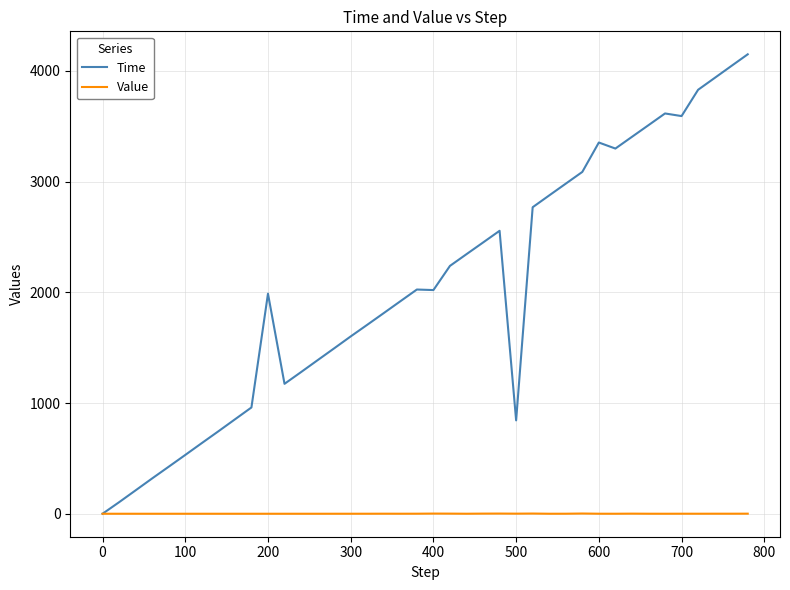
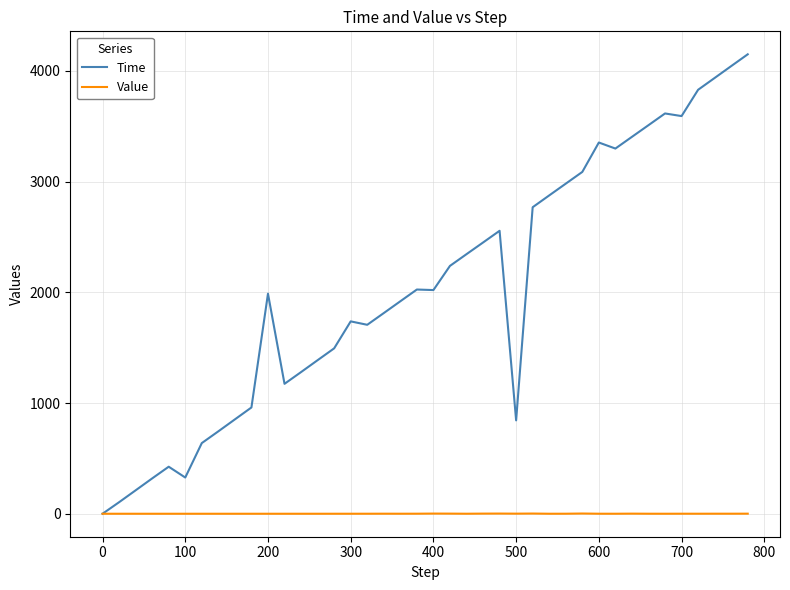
  {
    "Time": {
-     "100": 530,
+     "100": 330,
      "200": 1990,
-     "300": 1600,
+     "300": 1740,
      "400": 2020,
      "500": 840,
      "600": 3350,
      "700": 3590
    },
    "Value": {
      "100": 0,
      "200": 0,
      "300": 0,
      "400": 0,
      "500": 0,
      "600": 0,
      "700": 0
    }
  }
